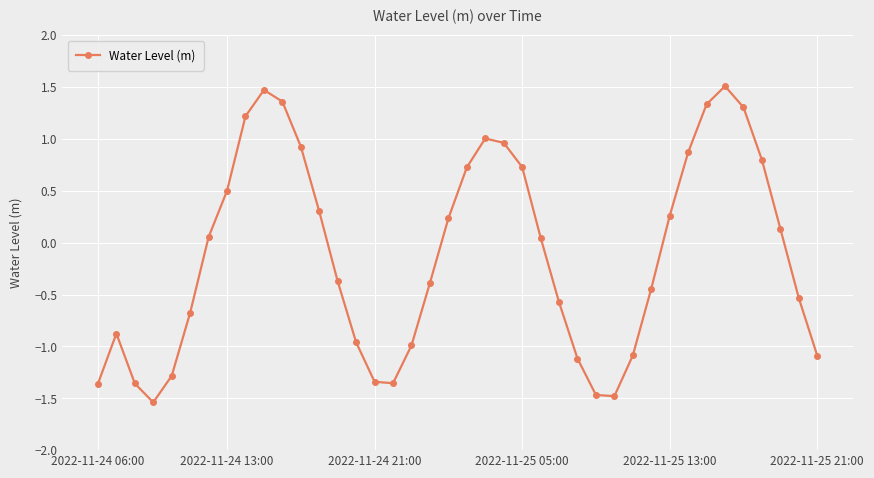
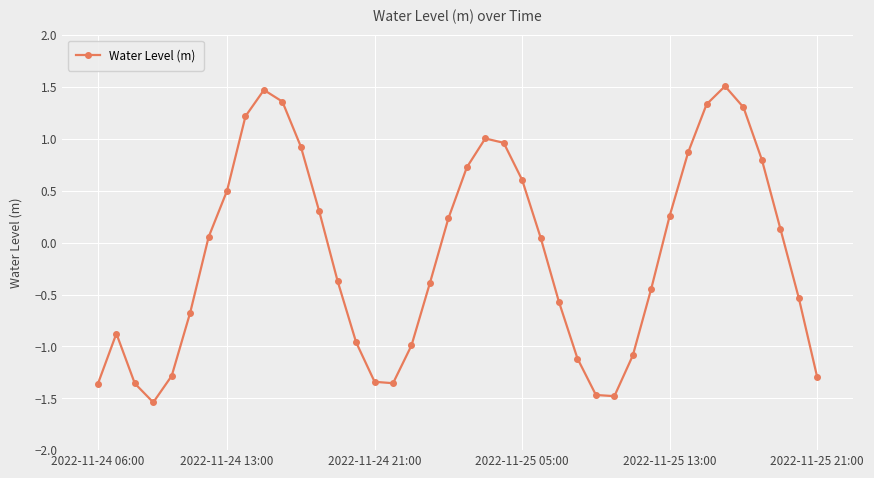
  {
    "2022-11-24 06:00": -1.36,
    "2022-11-24 13:00": 0.50,
    "2022-11-24 21:00": -1.34,
-   "2022-11-25 05:00": 0.73,
+   "2022-11-25 05:00": 0.60,
    "2022-11-25 13:00": 0.26,
-   "2022-11-25 21:00": -1.09
+   "2022-11-25 21:00": -1.30
  }
